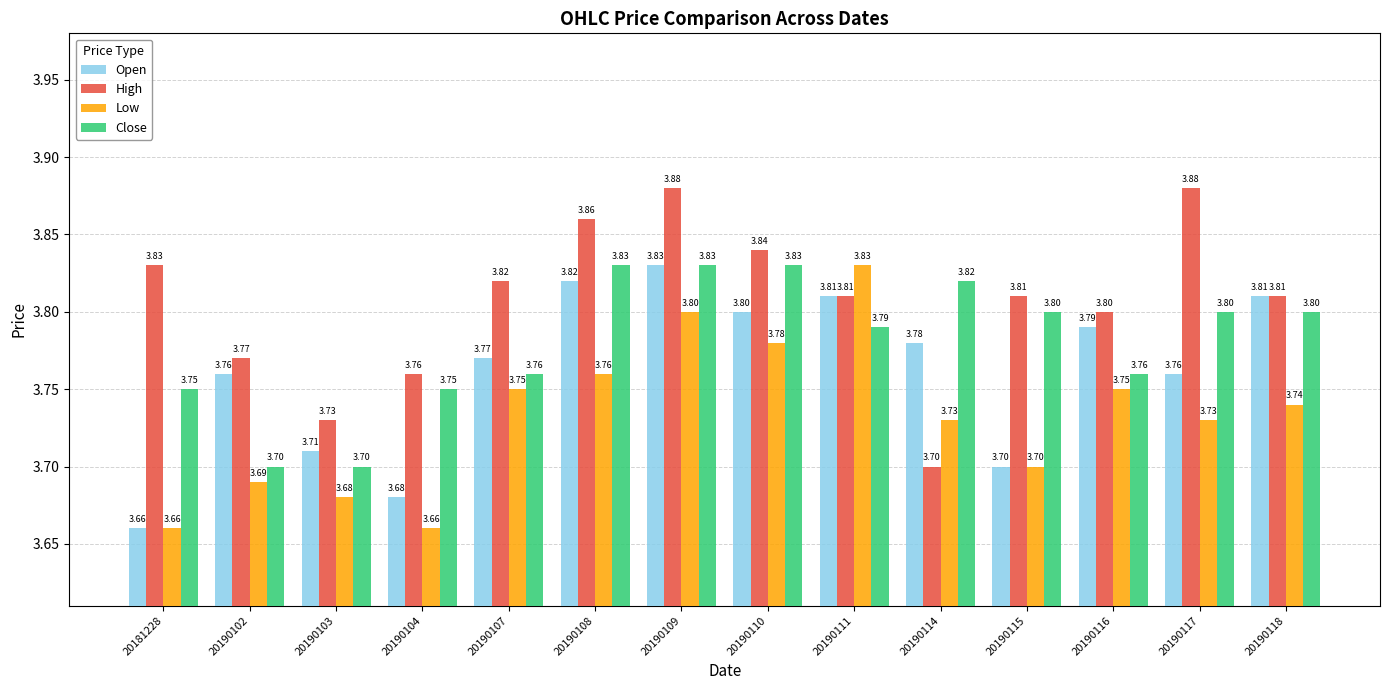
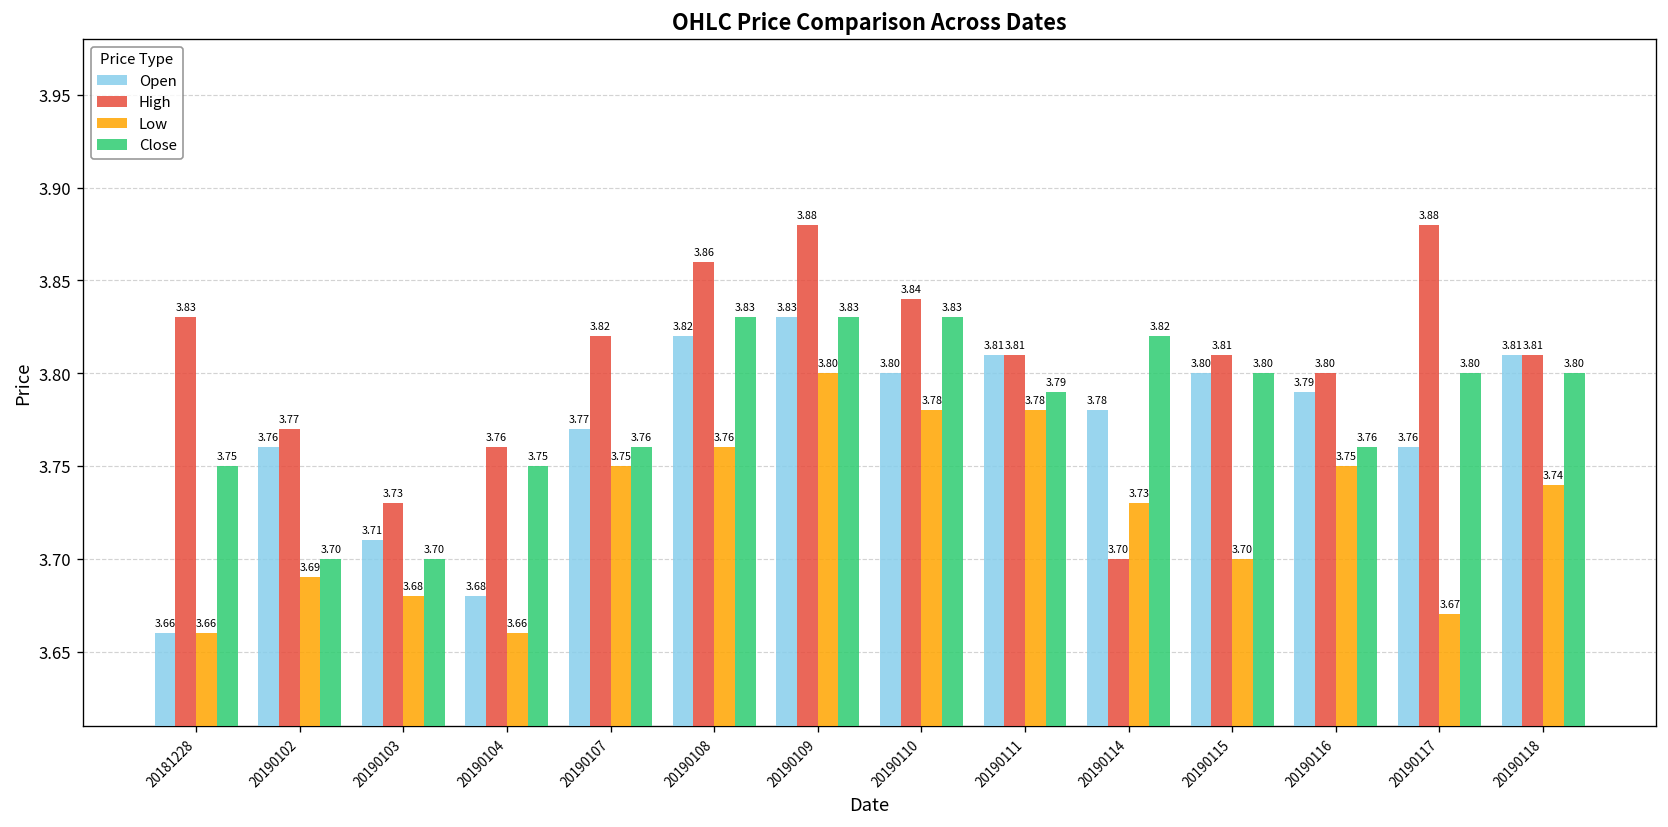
  {
    "Open": {
      "20181228": 3.66,
      "20190102": 3.76,
      "20190103": 3.71,
      "20190104": 3.68,
      "20190107": 3.77,
      "20190108": 3.82,
      "20190109": 3.83,
      "20190110": 3.80,
      "20190111": 3.81,
      "20190114": 3.78,
-     "20190115": 3.70,
+     "20190115": 3.80,
      "20190116": 3.79,
      "20190117": 3.76,
      "20190118": 3.81
    },
    "High": {
      "20181228": 3.83,
      "20190102": 3.77,
      "20190103": 3.73,
      "20190104": 3.76,
      "20190107": 3.82,
      "20190108": 3.86,
      "20190109": 3.88,
      "20190110": 3.84,
      "20190111": 3.81,
      "20190114": 3.70,
      "20190115": 3.81,
      "20190116": 3.80,
      "20190117": 3.88,
      "20190118": 3.81
    },
    "Low": {
      "20181228": 3.66,
      "20190102": 3.69,
      "20190103": 3.68,
      "20190104": 3.66,
      "20190107": 3.75,
      "20190108": 3.76,
      "20190109": 3.80,
      "20190110": 3.78,
-     "20190111": 3.83,
+     "20190111": 3.78,
      "20190114": 3.73,
      "20190115": 3.70,
      "20190116": 3.75,
-     "20190117": 3.73,
+     "20190117": 3.67,
      "20190118": 3.74
    },
    "Close": {
      "20181228": 3.75,
      "20190102": 3.70,
      "20190103": 3.70,
      "20190104": 3.75,
      "20190107": 3.76,
      "20190108": 3.83,
      "20190109": 3.83,
      "20190110": 3.83,
      "20190111": 3.79,
      "20190114": 3.82,
      "20190115": 3.80,
      "20190116": 3.76,
      "20190117": 3.80,
      "20190118": 3.80
    }
  }
